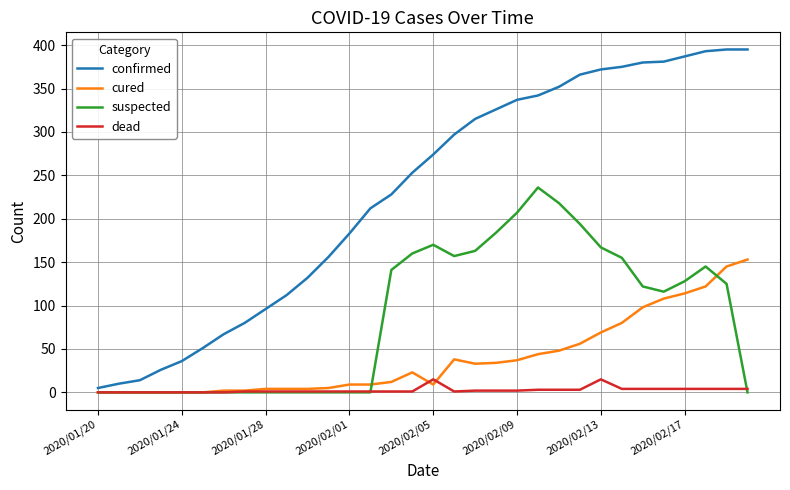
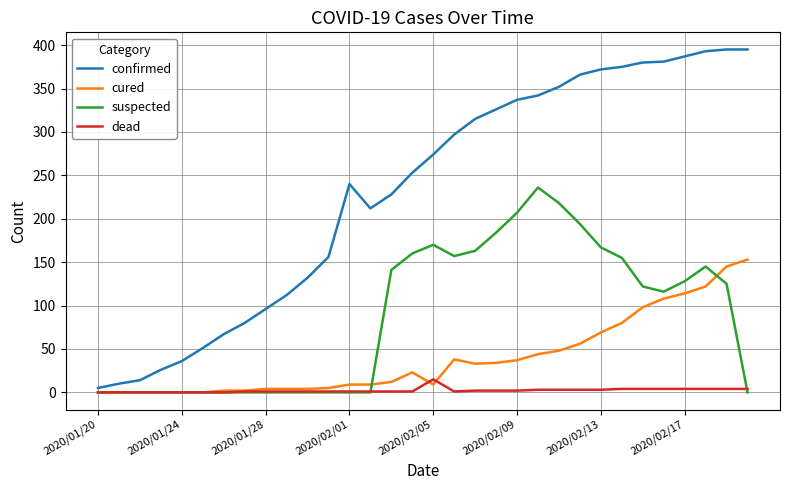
  {
    "confirmed": {
      "2020/01/20": 10,
      "2020/01/24": 40,
      "2020/01/28": 100,
-     "2020/02/01": 180,
+     "2020/02/01": 240,
      "2020/02/05": 270,
      "2020/02/09": 340,
      "2020/02/13": 370,
      "2020/02/17": 390
    },
    "cured": {
      "2020/01/28": 0,
      "2020/02/01": 10,
      "2020/02/05": 10,
      "2020/02/09": 40,
      "2020/02/13": 70,
      "2020/02/17": 110
    },
    "suspected": {
      "2020/02/05": 170,
      "2020/02/09": 210,
      "2020/02/13": 170,
      "2020/02/17": 130
    },
    "dead": {
      "2020/02/05": 20,
      "2020/02/09": 0,
-     "2020/02/13": 20,
+     "2020/02/13": 0,
      "2020/02/17": 0
    }
  }
